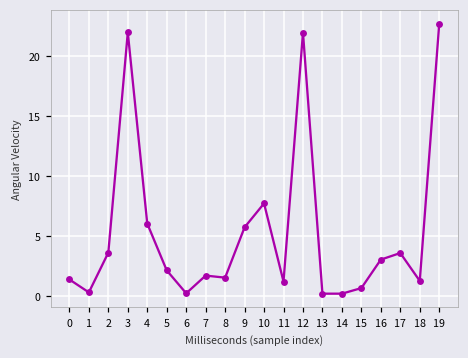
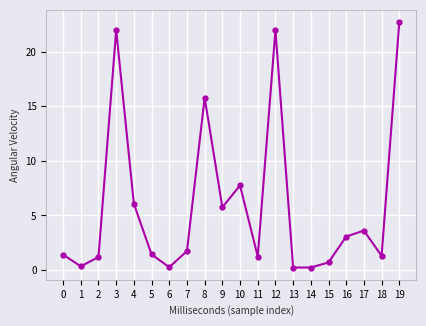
  {
    "0": 1.4,
    "1": 0.3,
-   "2": 3.6,
+   "2": 1.2,
    "3": 22.0,
    "4": 6.1,
-   "5": 2.2,
+   "5": 1.4,
    "6": 0.3,
    "7": 1.7,
-   "8": 1.6,
+   "8": 15.8,
    "9": 5.8,
    "10": 7.7,
    "11": 1.2,
    "12": 22.0,
    "13": 0.2,
    "14": 0.2,
    "15": 0.7,
    "16": 3.1,
    "17": 3.6,
    "18": 1.3,
    "19": 22.7
  }
